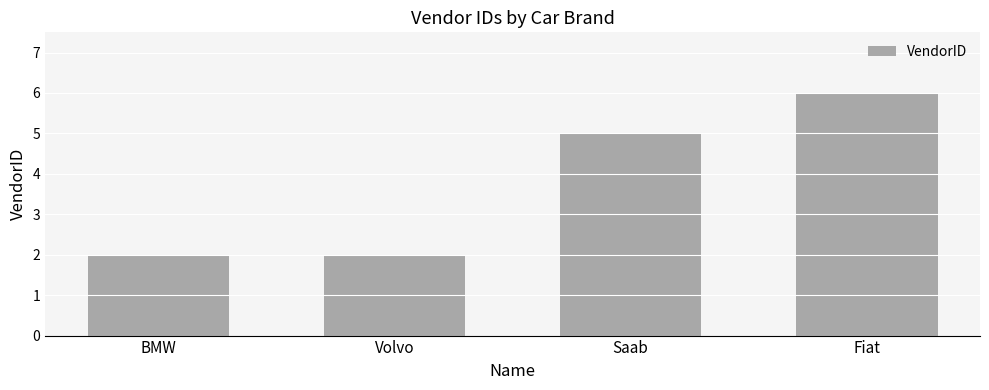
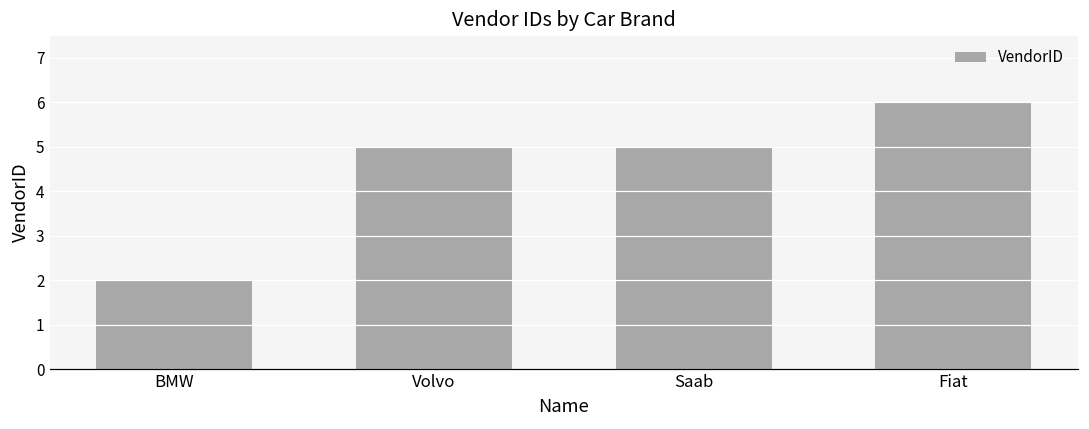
  {
    "BMW": 2,
-   "Volvo": 2,
+   "Volvo": 5,
    "Saab": 5,
    "Fiat": 6
  }
